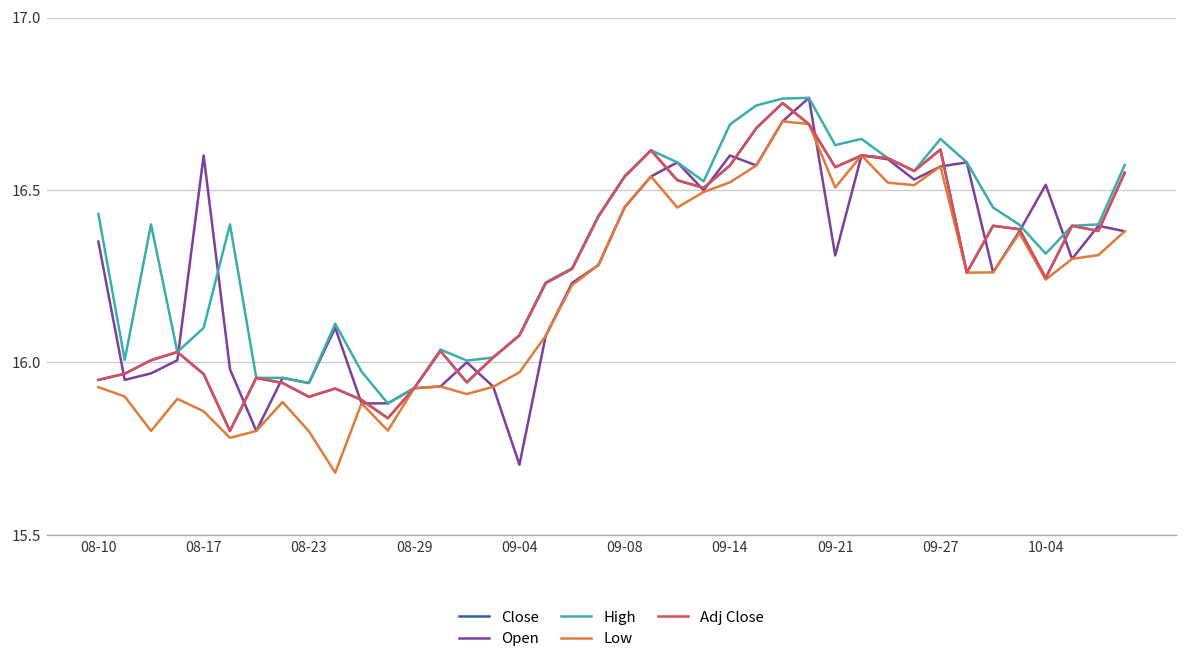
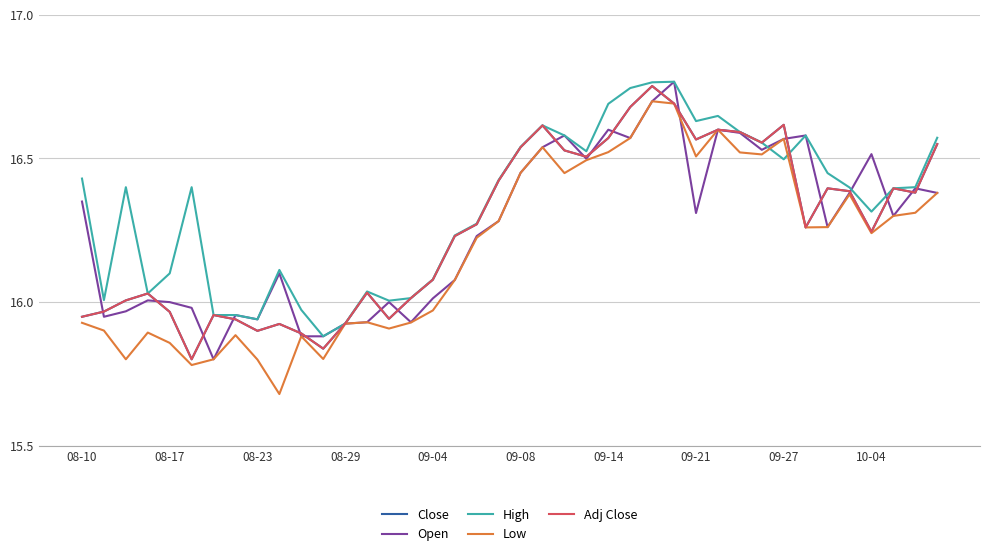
  {
    "Open": {
      "08-10": 16.35,
-     "08-17": 16.6,
-     "09-04": 15.70,
+     "08-17": 16.0,
+     "09-04": 16.01,
      "09-14": 16.60,
      "09-21": 16.31,
      "10-04": 16.52
    },
    "High": {
      "08-10": 16.43,
      "08-17": 16.10,
      "09-14": 16.69,
      "09-21": 16.63,
-     "09-27": 16.65,
+     "09-27": 16.50,
      "10-04": 16.32
    }
  }
